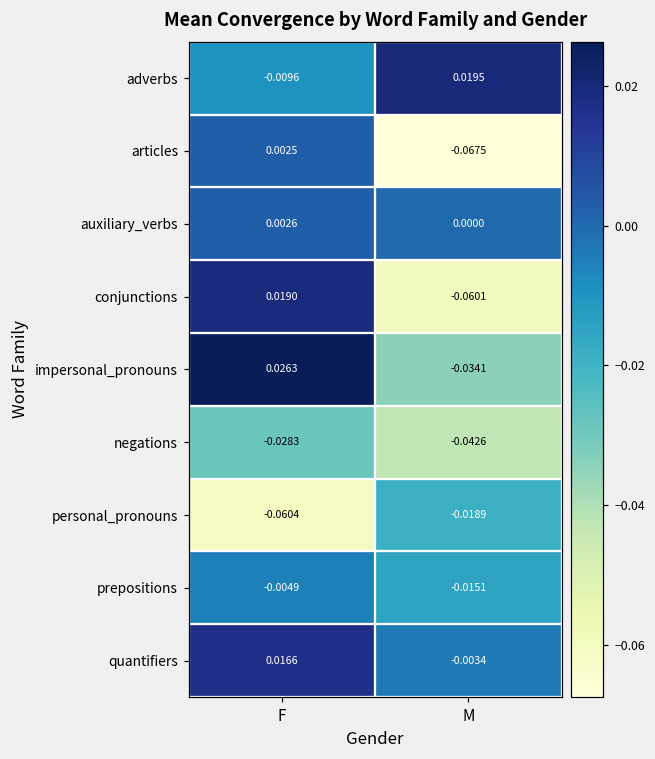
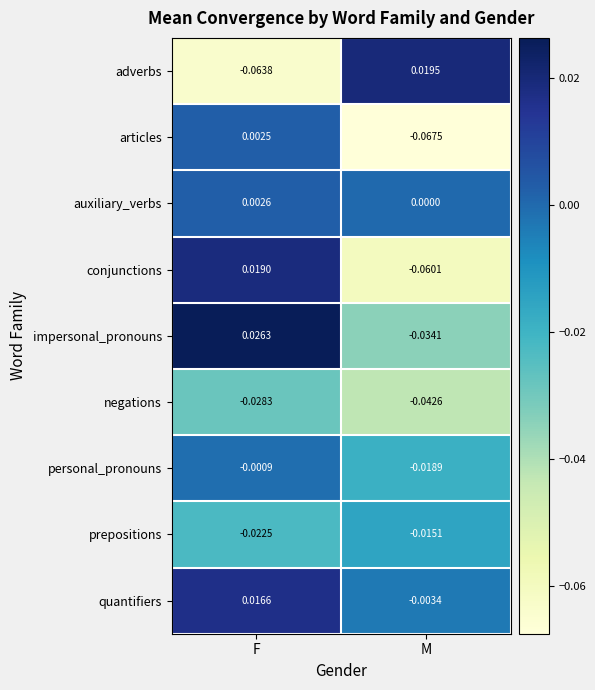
  {
    "adverbs": {
-     "F": -0.0096,
+     "F": -0.0638,
      "M": 0.0195
    },
    "articles": {
      "F": 0.0025,
      "M": -0.0675
    },
    "auxiliary_verbs": {
      "F": 0.0026,
      "M": 0.0000
    },
    "conjunctions": {
      "F": 0.0190,
      "M": -0.0601
    },
    "impersonal_pronouns": {
      "F": 0.0263,
      "M": -0.0341
    },
    "negations": {
      "F": -0.0283,
      "M": -0.0426
    },
    "personal_pronouns": {
-     "F": -0.0604,
+     "F": -0.0009,
      "M": -0.0189
    },
    "prepositions": {
-     "F": -0.0049,
+     "F": -0.0225,
      "M": -0.0151
    },
    "quantifiers": {
      "F": 0.0166,
      "M": -0.0034
    }
  }
